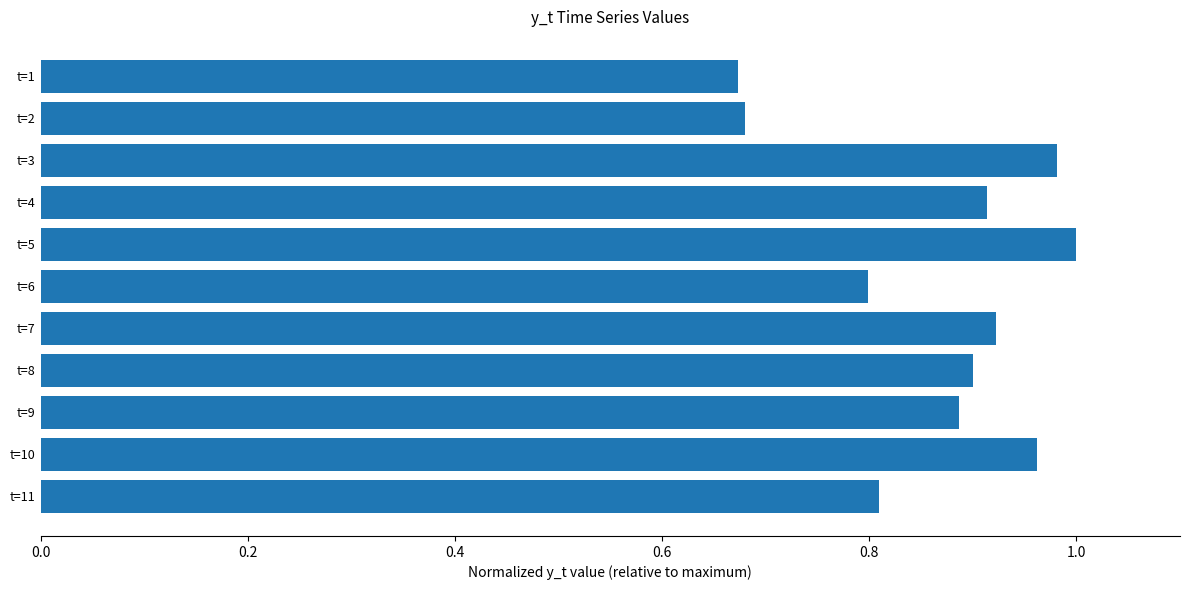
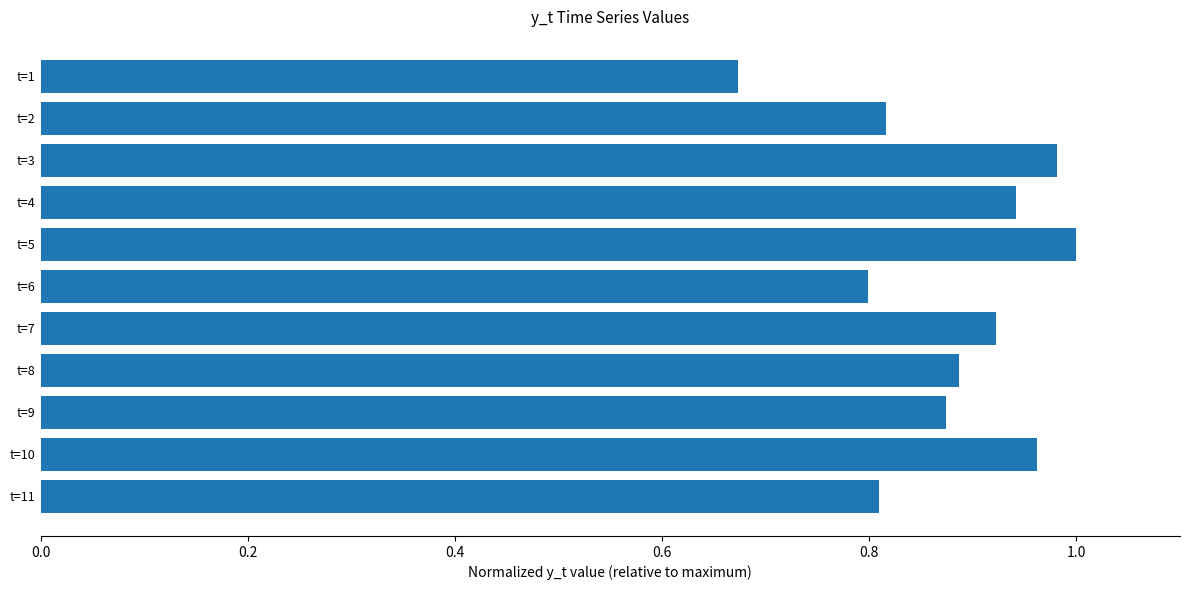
  {
    "t=1": 0.673,
-   "t=2": 0.680,
+   "t=2": 0.816,
    "t=3": 0.982,
-   "t=4": 0.914,
+   "t=4": 0.942,
    "t=5": 1.000,
    "t=6": 0.799,
    "t=7": 0.922,
-   "t=8": 0.900,
-   "t=9": 0.886,
+   "t=8": 0.886,
+   "t=9": 0.874,
    "t=10": 0.961,
    "t=11": 0.809
  }
